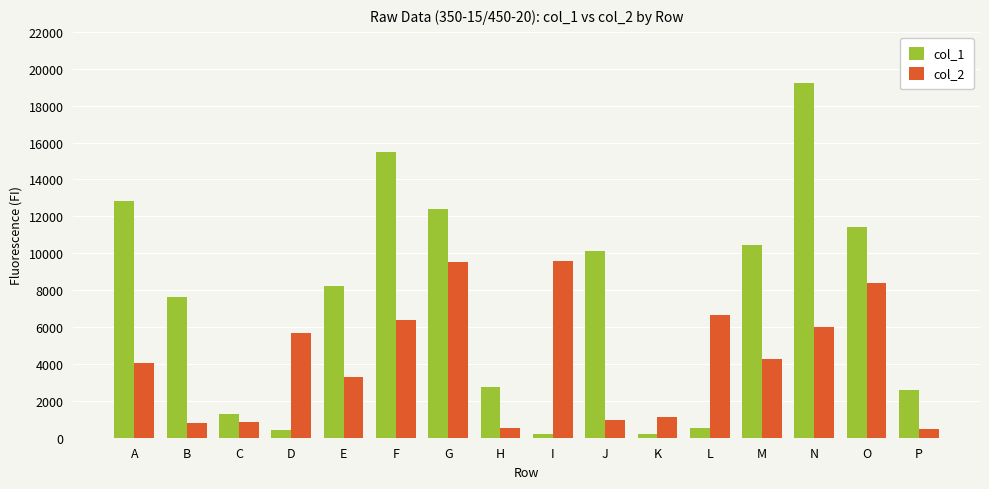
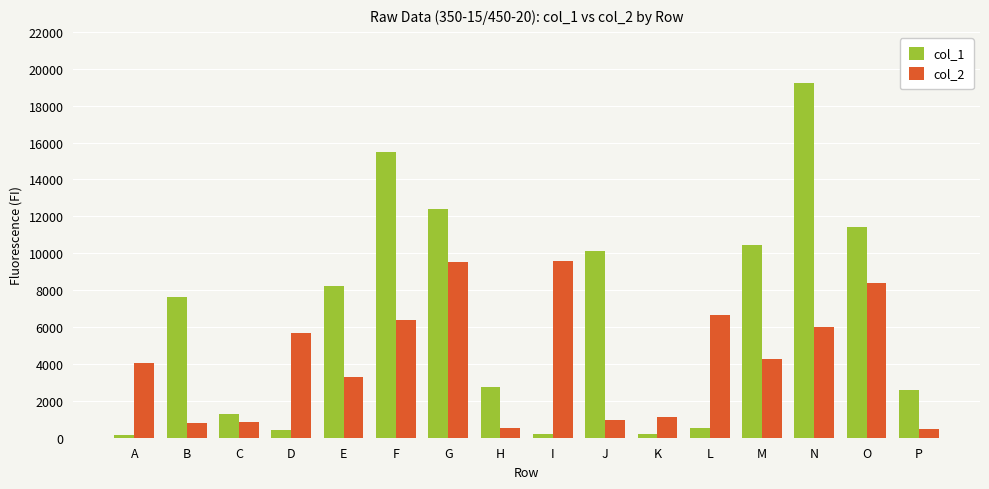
  {
    "col_1": {
-     "A": 12800,
+     "A": 200,
      "B": 7600,
      "C": 1300,
      "D": 400,
      "E": 8200,
      "F": 15500,
      "G": 12400,
      "H": 2700,
      "I": 200,
      "J": 10100,
      "K": 200,
      "L": 500,
      "M": 10400,
      "N": 19200,
      "O": 11400,
      "P": 2600
    },
    "col_2": {
      "A": 4100,
      "B": 800,
      "C": 900,
      "D": 5700,
      "E": 3300,
      "F": 6400,
      "G": 9500,
      "H": 500,
      "I": 9600,
      "J": 900,
      "K": 1100,
      "L": 6700,
      "M": 4300,
      "N": 6000,
      "O": 8400,
      "P": 500
    }
  }
